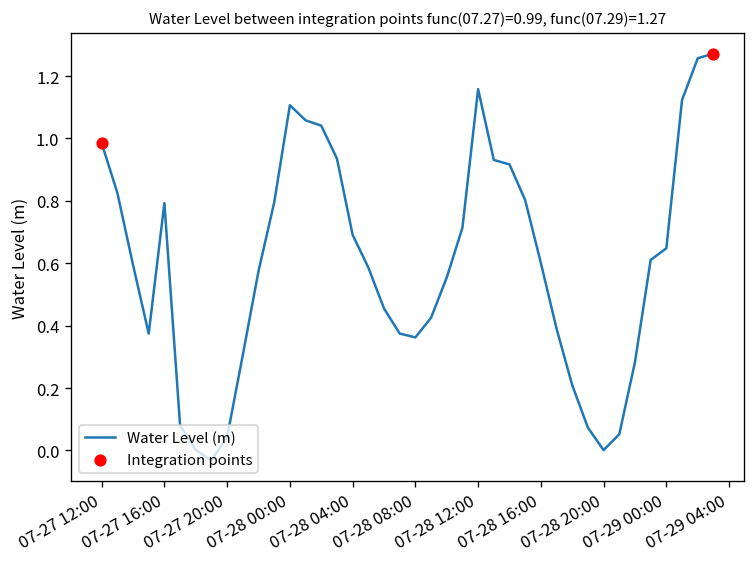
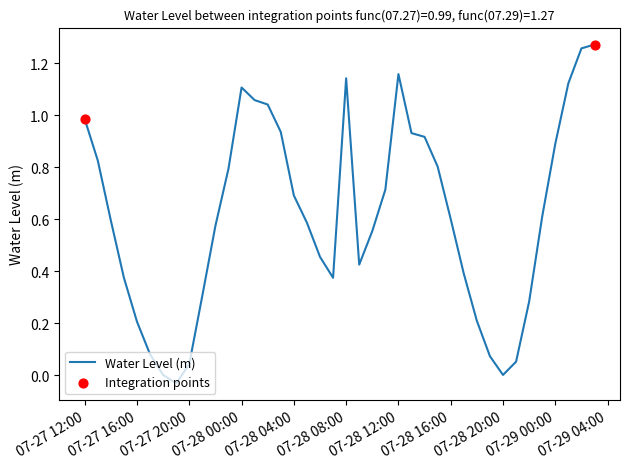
  {
    "Water Level (m)": {
-     "07-27 16:00": 0.79,
+     "07-27 16:00": 0.21,
      "07-28 00:00": 1.11,
      "07-28 04:00": 0.69,
-     "07-28 08:00": 0.36,
+     "07-28 08:00": 1.14,
      "07-28 12:00": 1.16,
      "07-28 16:00": 0.60,
      "07-28 20:00": 0.00,
-     "07-29 00:00": 0.65
+     "07-29 00:00": 0.89
    }
  }
